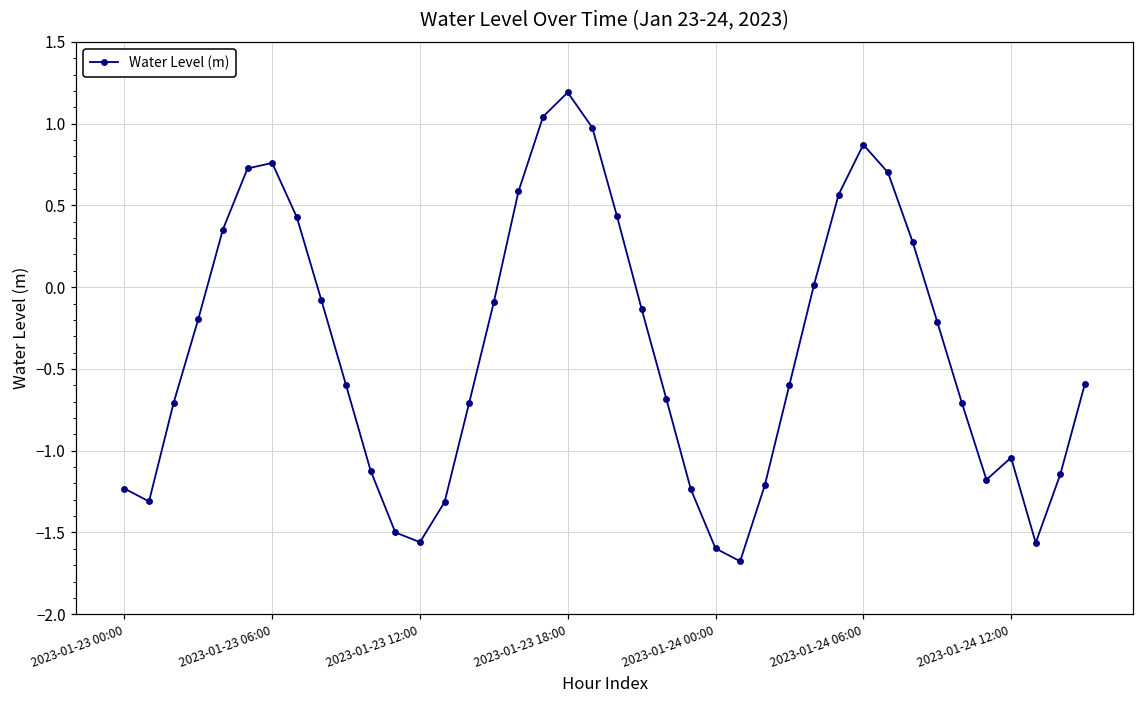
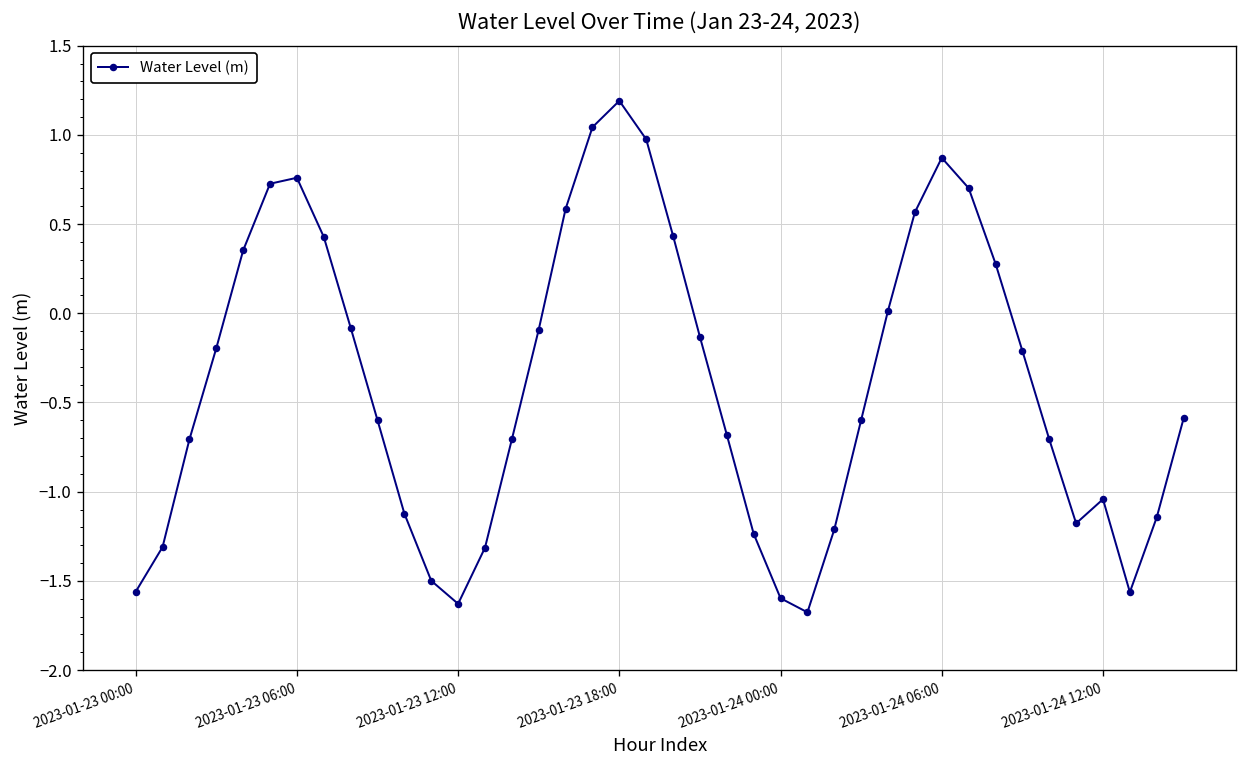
  {
-   "2023-01-23 00:00": -1.23,
+   "2023-01-23 00:00": -1.56,
    "2023-01-23 06:00": 0.76,
-   "2023-01-23 12:00": -1.56,
+   "2023-01-23 12:00": -1.63,
    "2023-01-23 18:00": 1.19,
    "2023-01-24 00:00": -1.60,
    "2023-01-24 06:00": 0.87,
    "2023-01-24 12:00": -1.04
  }
